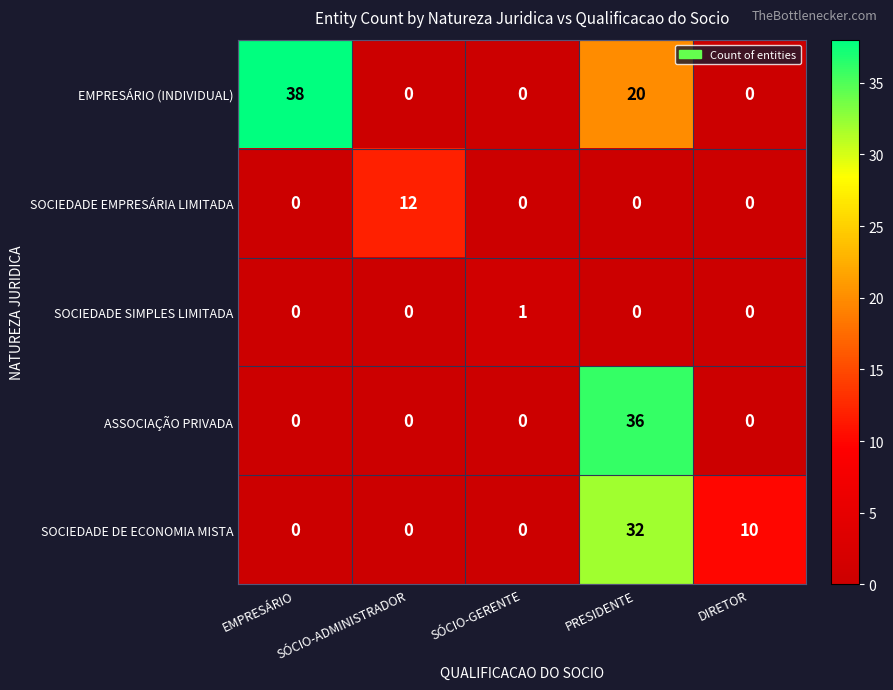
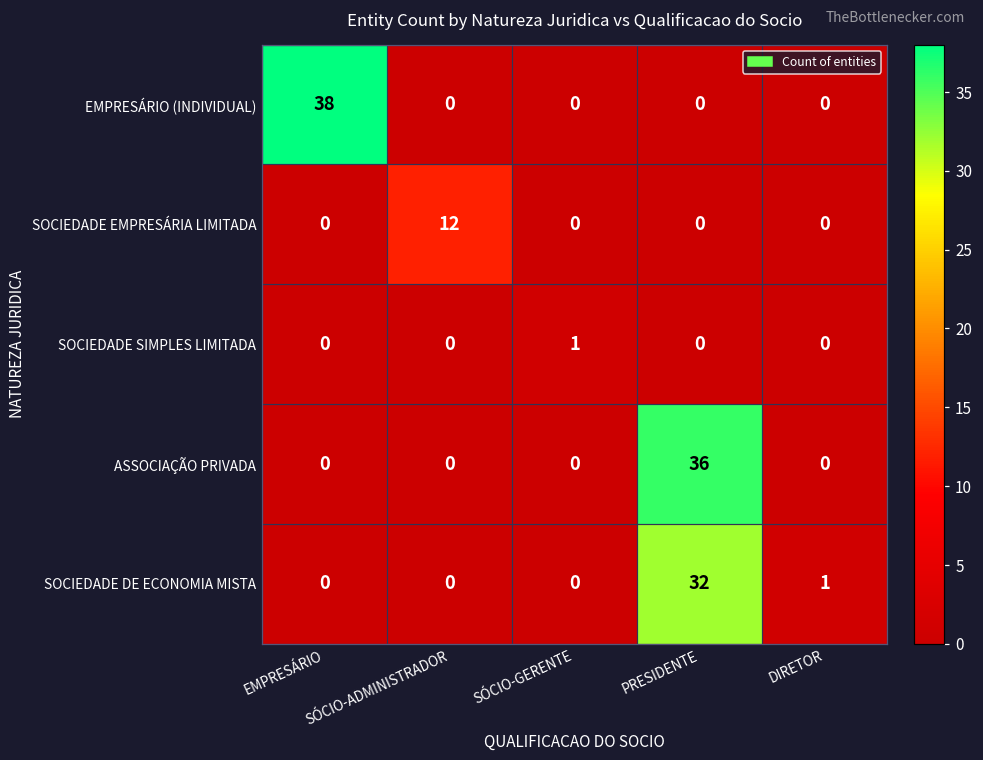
  {
    "EMPRESÁRIO (INDIVIDUAL)": {
      "EMPRESÁRIO": 38,
      "SÓCIO-ADMINISTRADOR": 0,
      "SÓCIO-GERENTE": 0,
-     "PRESIDENTE": 20,
+     "PRESIDENTE": 0,
      "DIRETOR": 0
    },
    "SOCIEDADE EMPRESÁRIA LIMITADA": {
      "EMPRESÁRIO": 0,
      "SÓCIO-ADMINISTRADOR": 12,
      "SÓCIO-GERENTE": 0,
      "PRESIDENTE": 0,
      "DIRETOR": 0
    },
    "SOCIEDADE SIMPLES LIMITADA": {
      "EMPRESÁRIO": 0,
      "SÓCIO-ADMINISTRADOR": 0,
      "SÓCIO-GERENTE": 1,
      "PRESIDENTE": 0,
      "DIRETOR": 0
    },
    "ASSOCIAÇÃO PRIVADA": {
      "EMPRESÁRIO": 0,
      "SÓCIO-ADMINISTRADOR": 0,
      "SÓCIO-GERENTE": 0,
      "PRESIDENTE": 36,
      "DIRETOR": 0
    },
    "SOCIEDADE DE ECONOMIA MISTA": {
      "EMPRESÁRIO": 0,
      "SÓCIO-ADMINISTRADOR": 0,
      "SÓCIO-GERENTE": 0,
      "PRESIDENTE": 32,
-     "DIRETOR": 10
+     "DIRETOR": 1
    }
  }
